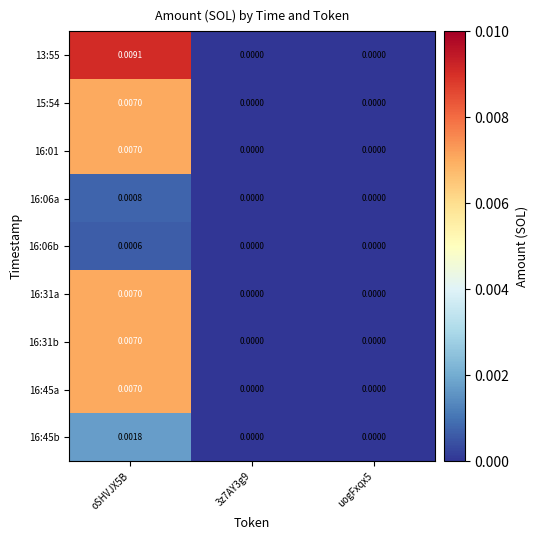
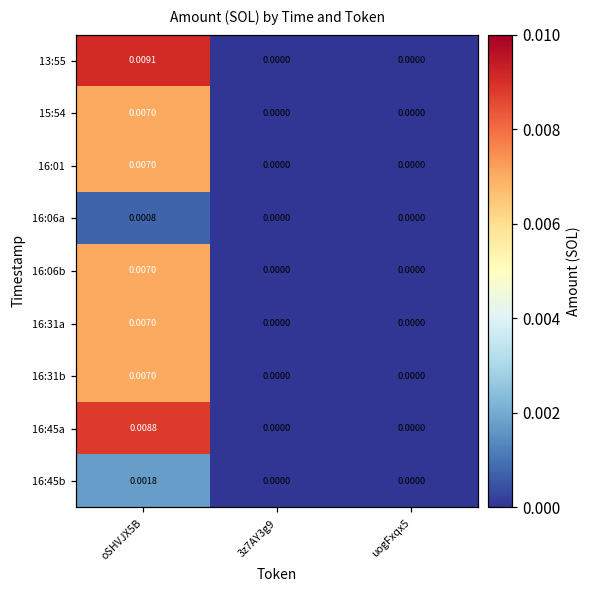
  {
    "13:55": {
      "oSHVJX5B": 0.0091,
      "3z7AY3g9": 0.0000,
      "uogFxqx5": 0.0000
    },
    "15:54": {
      "oSHVJX5B": 0.0070,
      "3z7AY3g9": 0.0000,
      "uogFxqx5": 0.0000
    },
    "16:01": {
      "oSHVJX5B": 0.0070,
      "3z7AY3g9": 0.0000,
      "uogFxqx5": 0.0000
    },
    "16:06a": {
      "oSHVJX5B": 0.0008,
      "3z7AY3g9": 0.0000,
      "uogFxqx5": 0.0000
    },
    "16:06b": {
-     "oSHVJX5B": 0.0006,
+     "oSHVJX5B": 0.0070,
      "3z7AY3g9": 0.0000,
      "uogFxqx5": 0.0000
    },
    "16:31a": {
      "oSHVJX5B": 0.0070,
      "3z7AY3g9": 0.0000,
      "uogFxqx5": 0.0000
    },
    "16:31b": {
      "oSHVJX5B": 0.0070,
      "3z7AY3g9": 0.0000,
      "uogFxqx5": 0.0000
    },
    "16:45a": {
-     "oSHVJX5B": 0.0070,
+     "oSHVJX5B": 0.0088,
      "3z7AY3g9": 0.0000,
      "uogFxqx5": 0.0000
    },
    "16:45b": {
      "oSHVJX5B": 0.0018,
      "3z7AY3g9": 0.0000,
      "uogFxqx5": 0.0000
    }
  }
